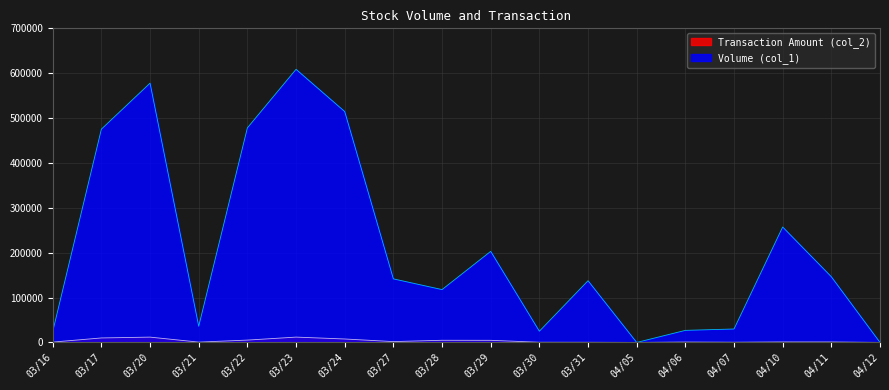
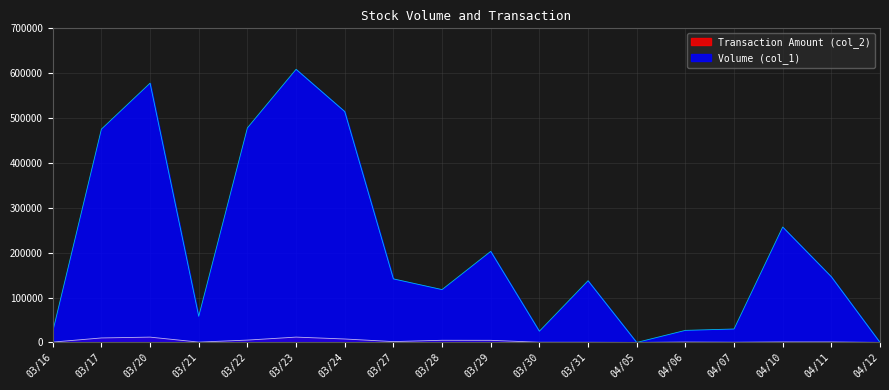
  {
    "Transaction Amount (col_2)": {
      "03/16": 0,
      "03/17": 10000,
      "03/20": 10000,
      "03/21": 0,
      "03/22": 10000,
      "03/23": 10000,
      "03/24": 10000,
      "03/27": 0,
      "03/28": 0,
      "03/29": 0,
      "03/30": 0,
      "03/31": 0,
      "04/06": 0,
      "04/07": 0,
      "04/10": 0,
      "04/11": 0
    },
    "Volume (col_1)": {
      "03/16": 20000,
      "03/17": 480000,
      "03/20": 580000,
-     "03/21": 40000,
+     "03/21": 60000,
      "03/22": 480000,
      "03/23": 610000,
      "03/24": 510000,
      "03/27": 140000,
      "03/28": 120000,
      "03/29": 200000,
      "03/30": 30000,
      "03/31": 140000,
      "04/06": 30000,
      "04/07": 30000,
      "04/10": 260000,
      "04/11": 150000
    }
  }
